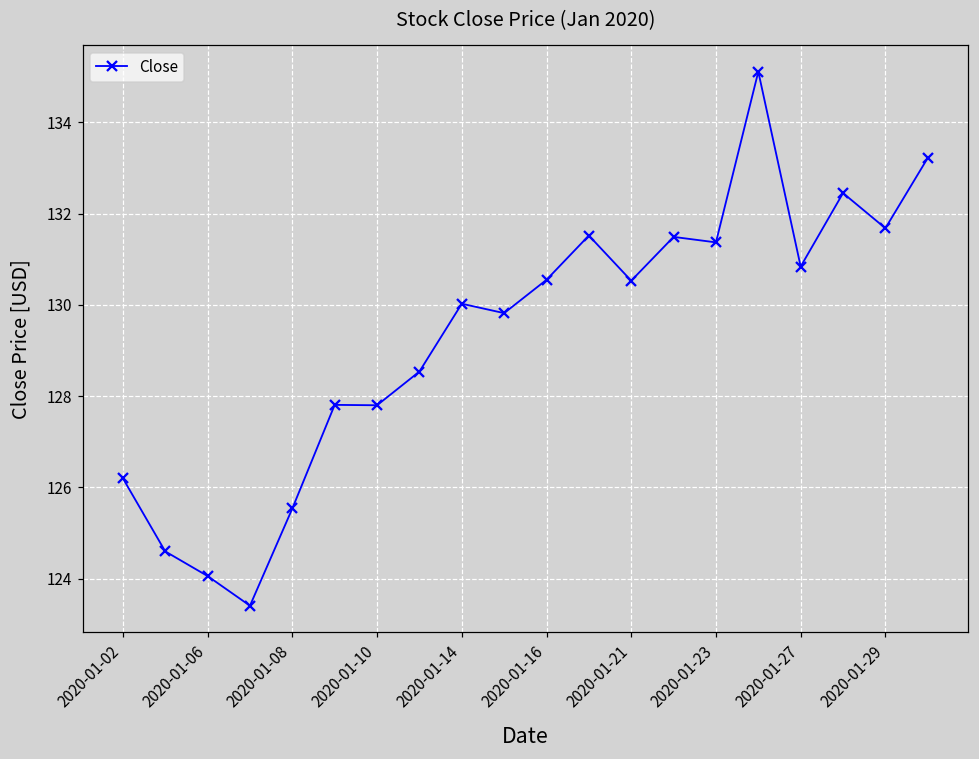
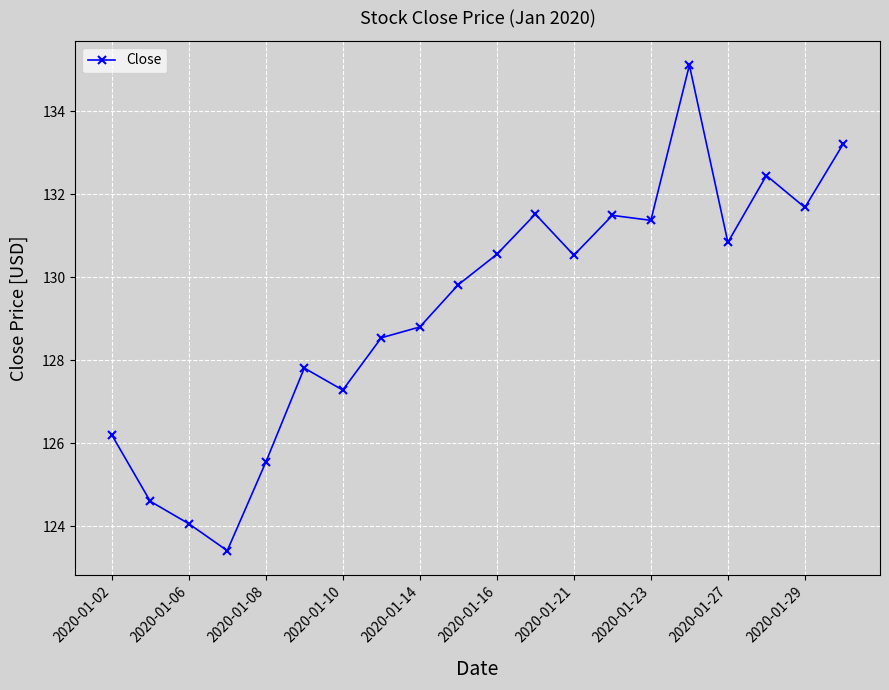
  {
    "2020-01-02": 126.2,
    "2020-01-06": 124.1,
    "2020-01-08": 125.5,
-   "2020-01-10": 127.8,
-   "2020-01-14": 130.0,
+   "2020-01-10": 127.3,
+   "2020-01-14": 128.8,
    "2020-01-16": 130.6,
    "2020-01-21": 130.5,
    "2020-01-23": 131.4,
    "2020-01-27": 130.8,
    "2020-01-29": 131.7
  }
